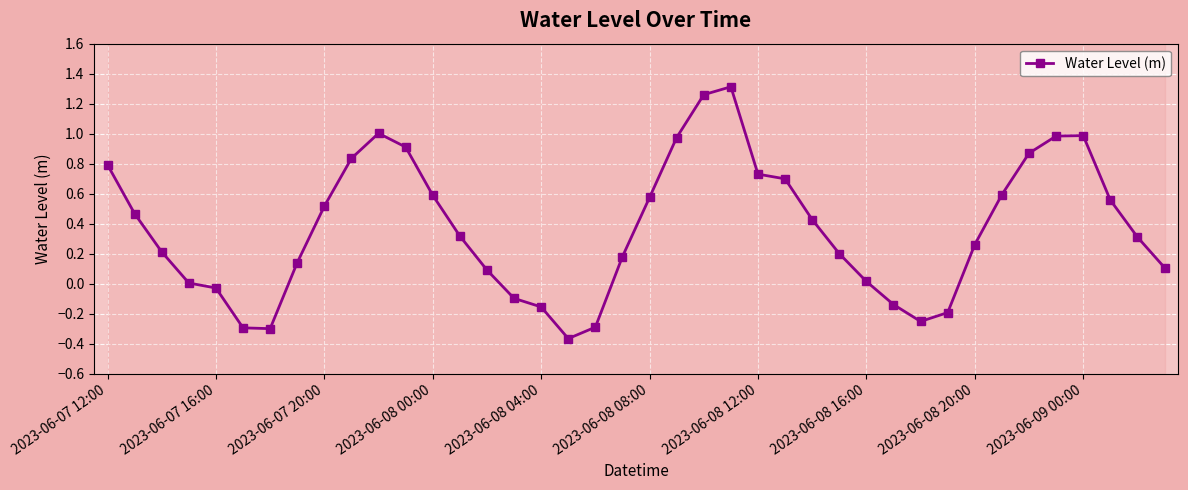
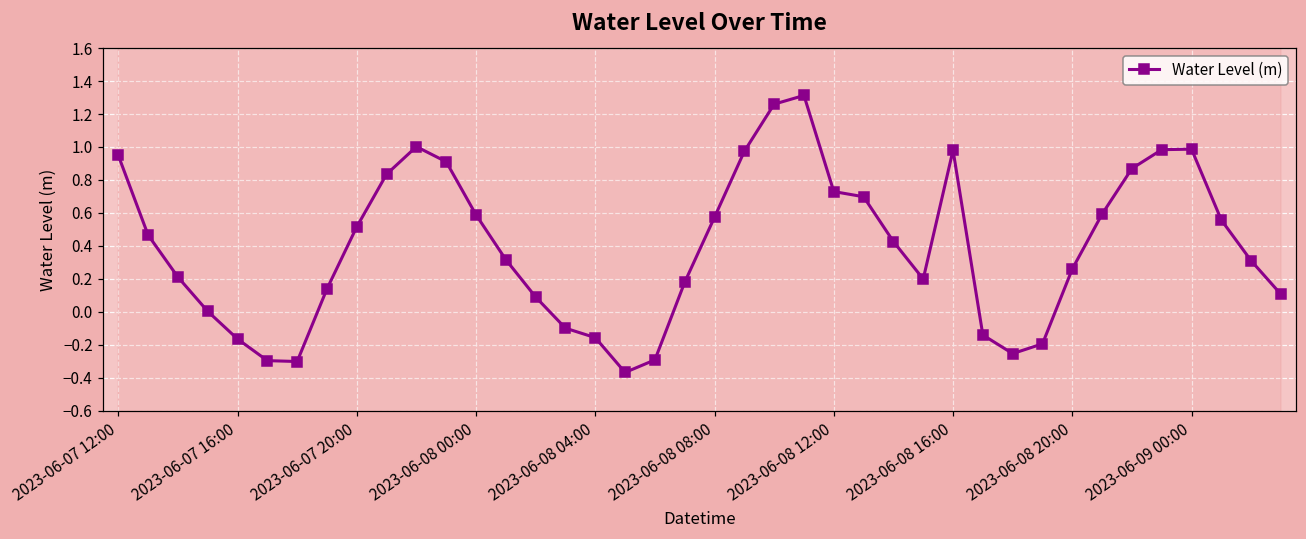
  {
    "Water Level (m)": {
-     "2023-06-07 12:00": 0.79,
-     "2023-06-07 16:00": -0.03,
+     "2023-06-07 12:00": 0.95,
+     "2023-06-07 16:00": -0.16,
      "2023-06-07 20:00": 0.52,
      "2023-06-08 00:00": 0.59,
      "2023-06-08 04:00": -0.16,
      "2023-06-08 08:00": 0.57,
      "2023-06-08 12:00": 0.73,
-     "2023-06-08 16:00": 0.01,
+     "2023-06-08 16:00": 0.98,
      "2023-06-08 20:00": 0.26,
      "2023-06-09 00:00": 0.99
    }
  }
